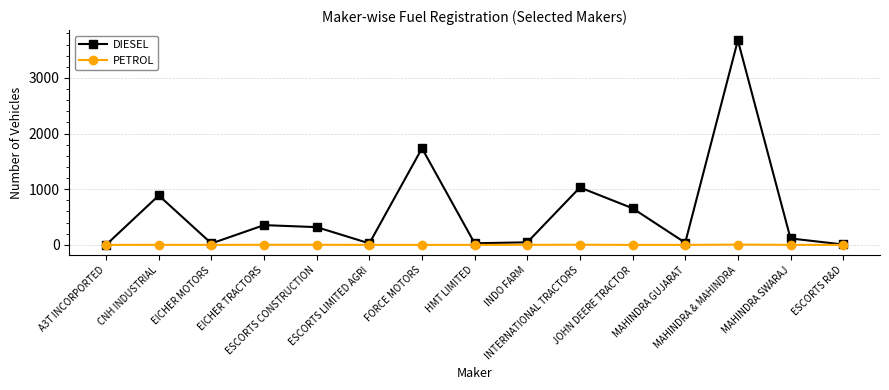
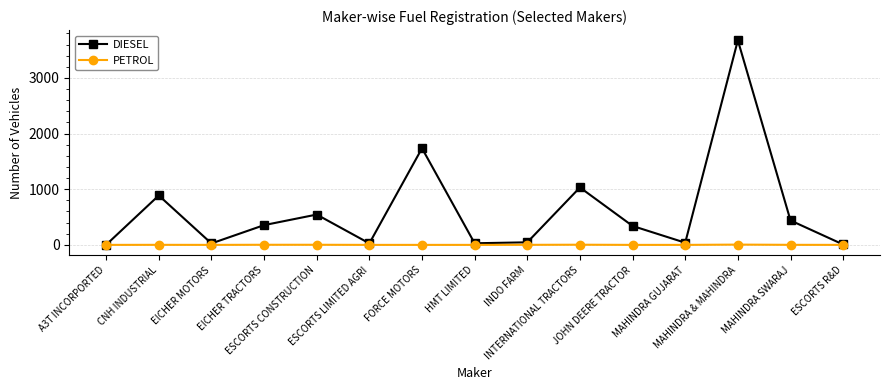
  {
    "DIESEL": {
      "CNH INDUSTRIAL": 900,
      "EICHER TRACTORS": 400,
-     "ESCORTS CONSTRUCTION": 300,
+     "ESCORTS CONSTRUCTION": 500,
      "FORCE MOTORS": 1700,
      "INTERNATIONAL TRACTORS": 1000,
-     "JOHN DEERE TRACTOR": 700,
+     "JOHN DEERE TRACTOR": 300,
      "MAHINDRA & MAHINDRA": 3700,
-     "MAHINDRA SWARAJ": 100
+     "MAHINDRA SWARAJ": 400
    },
    "PETROL": {
      "CNH INDUSTRIAL": 0,
      "EICHER TRACTORS": 0,
      "ESCORTS CONSTRUCTION": 0,
      "FORCE MOTORS": 0,
      "INTERNATIONAL TRACTORS": 0,
      "JOHN DEERE TRACTOR": 0,
      "MAHINDRA & MAHINDRA": 0,
      "MAHINDRA SWARAJ": 0
    }
  }
